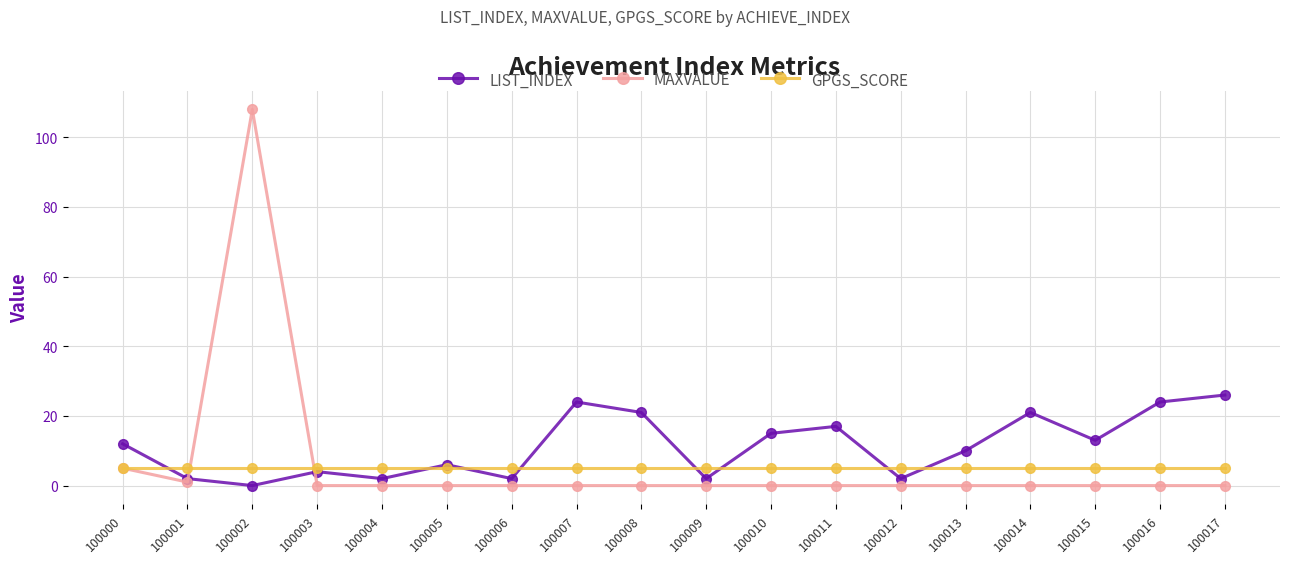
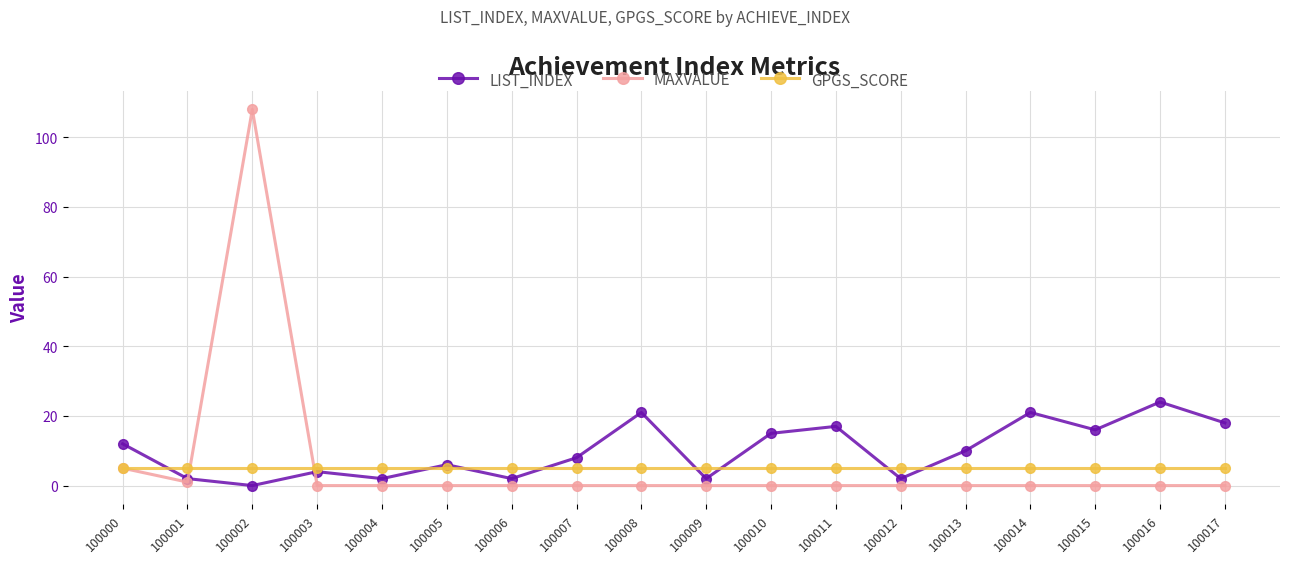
  {
    "LIST_INDEX": {
      "100000": 12,
      "100001": 2,
      "100002": 0,
      "100003": 4,
      "100004": 2,
      "100005": 6,
      "100006": 2,
-     "100007": 24,
+     "100007": 8,
      "100008": 21,
      "100009": 2,
      "100010": 15,
      "100011": 17,
      "100012": 2,
      "100013": 10,
      "100014": 21,
-     "100015": 13,
+     "100015": 16,
      "100016": 24,
-     "100017": 26
+     "100017": 18
    },
    "MAXVALUE": {
      "100001": 1,
      "100002": 108,
      "100003": 0,
      "100004": 0,
      "100005": 0,
      "100006": 0,
      "100007": 0,
      "100008": 0,
      "100009": 0,
      "100010": 0,
      "100011": 0,
      "100012": 0,
      "100013": 0,
      "100014": 0,
      "100015": 0,
      "100016": 0,
      "100017": 0
    },
    "GPGS_SCORE": {
      "100001": 5,
      "100002": 5,
      "100003": 5,
      "100004": 5,
      "100005": 5,
      "100006": 5,
      "100007": 5,
      "100008": 5,
      "100009": 5,
      "100010": 5,
      "100011": 5,
      "100012": 5,
      "100013": 5,
      "100014": 5,
      "100015": 5,
      "100016": 5,
      "100017": 5
    }
  }
